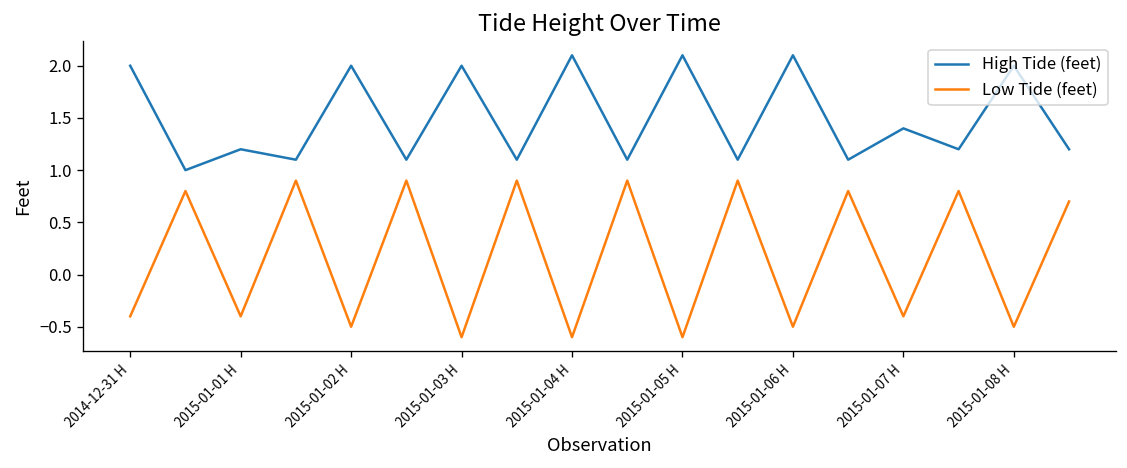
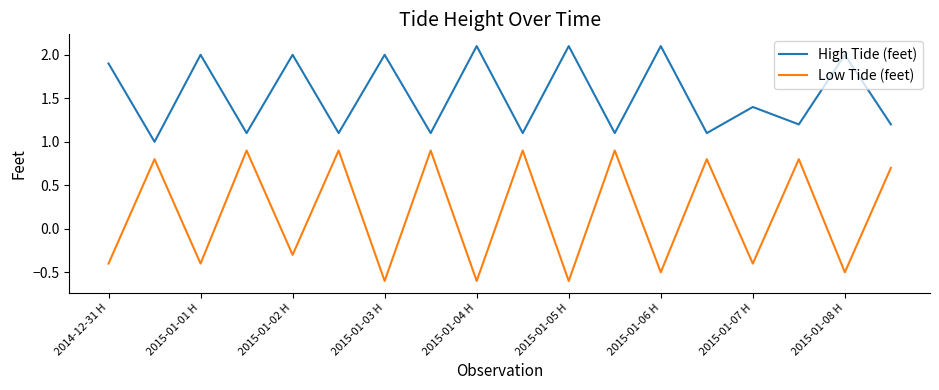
  {
    "High Tide (feet)": {
-     "2014-12-31 H": 2.0,
-     "2015-01-01 H": 1.2,
+     "2014-12-31 H": 1.9,
+     "2015-01-01 H": 2.0,
      "2015-01-02 H": 2.0,
      "2015-01-03 H": 2.0,
      "2015-01-04 H": 2.1,
      "2015-01-05 H": 2.1,
      "2015-01-06 H": 2.1,
      "2015-01-07 H": 1.4
    },
    "Low Tide (feet)": {
      "2014-12-31 H": -0.4,
      "2015-01-01 H": -0.4,
-     "2015-01-02 H": -0.5,
+     "2015-01-02 H": -0.3,
      "2015-01-03 H": -0.6,
      "2015-01-04 H": -0.6,
      "2015-01-05 H": -0.6,
      "2015-01-06 H": -0.5,
      "2015-01-07 H": -0.4,
      "2015-01-08 H": -0.5
    }
  }
